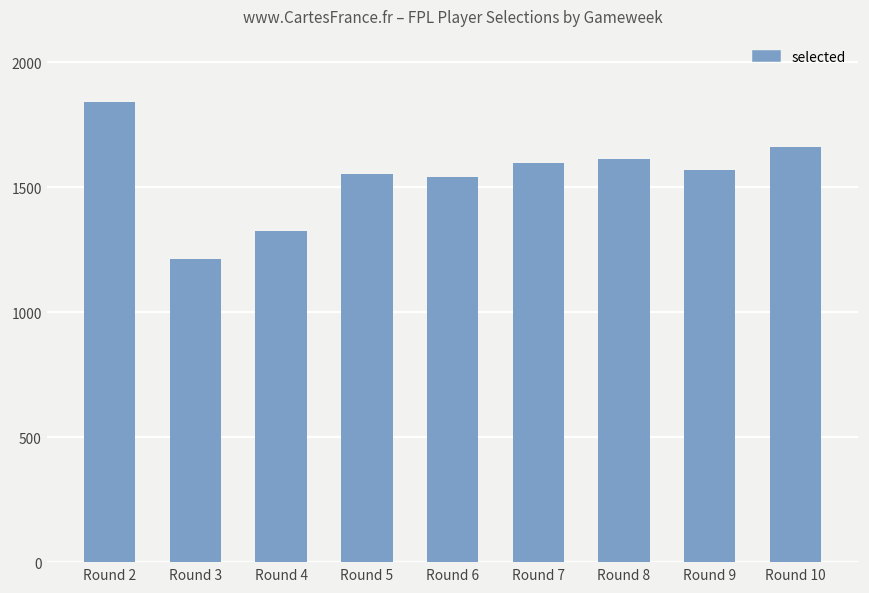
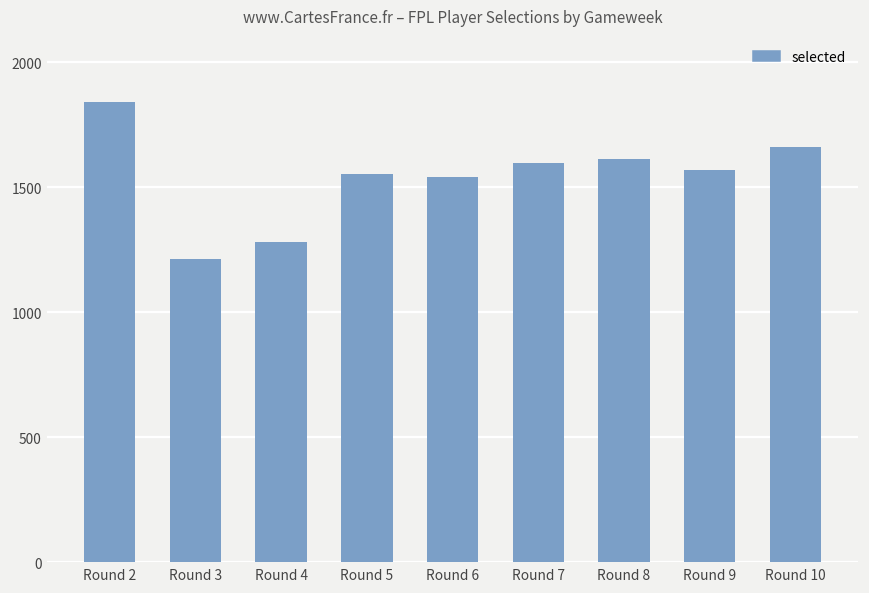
  {
    "Round 2": 1840,
    "Round 3": 1210,
-   "Round 4": 1330,
+   "Round 4": 1280,
    "Round 5": 1560,
    "Round 6": 1540,
    "Round 7": 1600,
    "Round 8": 1620,
    "Round 9": 1570,
    "Round 10": 1660
  }
